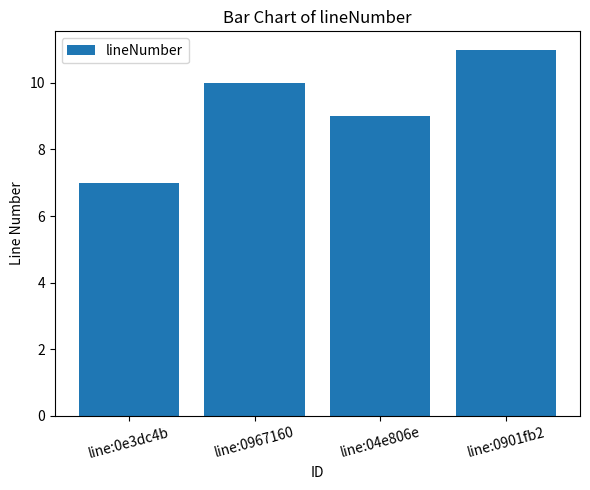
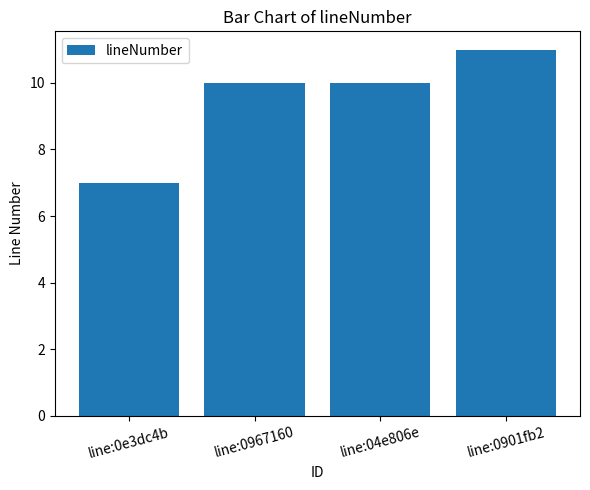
  {
    "line:0e3dc4b": 7,
    "line:0967160": 10,
-   "line:04e806e": 9,
+   "line:04e806e": 10,
    "line:0901fb2": 11
  }
